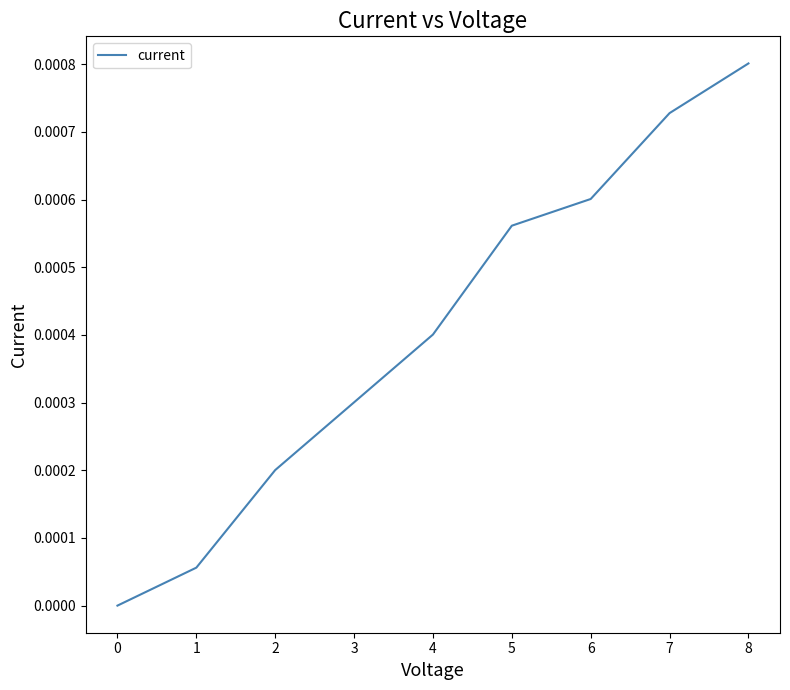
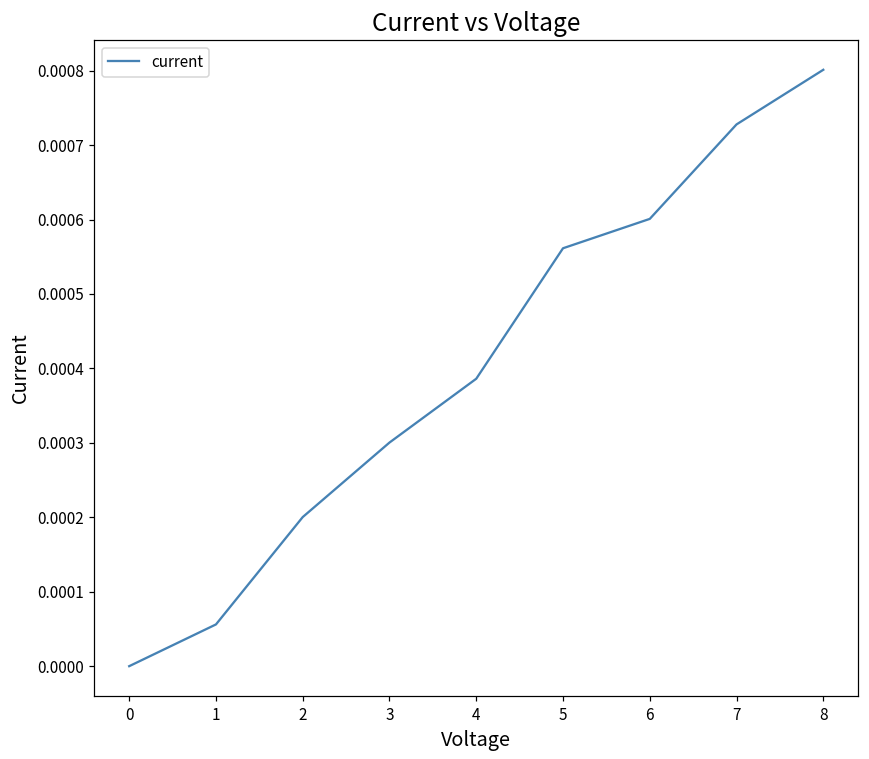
  {
    "0": 0.00000,
    "1": 0.00006,
    "2": 0.00020,
    "3": 0.00030,
-   "4": 0.00040,
+   "4": 0.00039,
    "5": 0.00056,
    "6": 0.00060,
    "7": 0.00073,
    "8": 0.00080
  }
